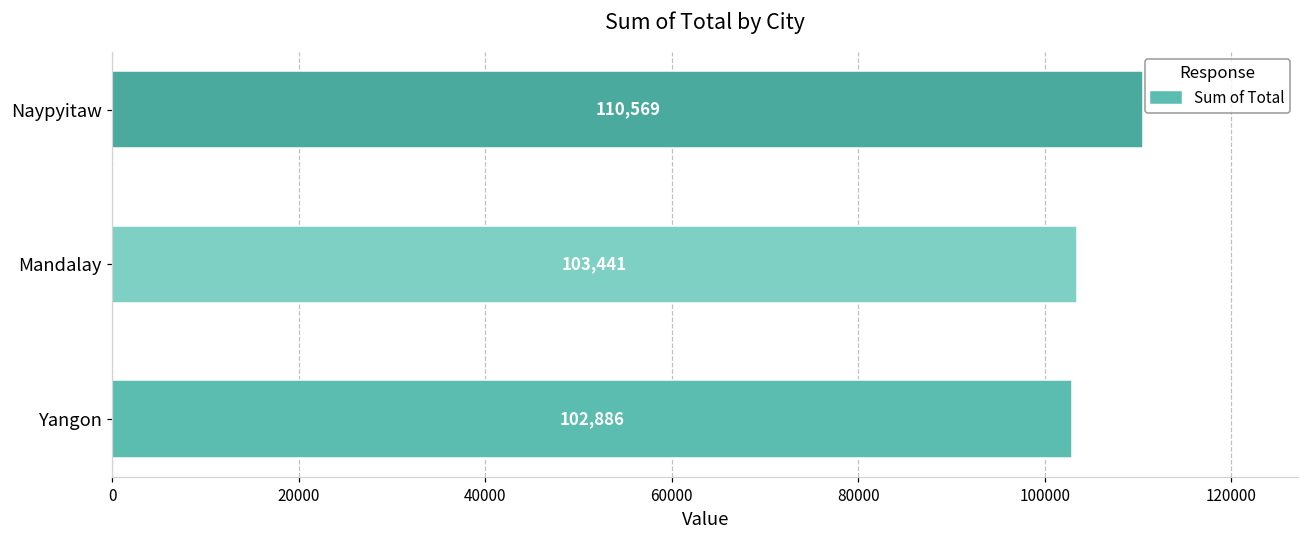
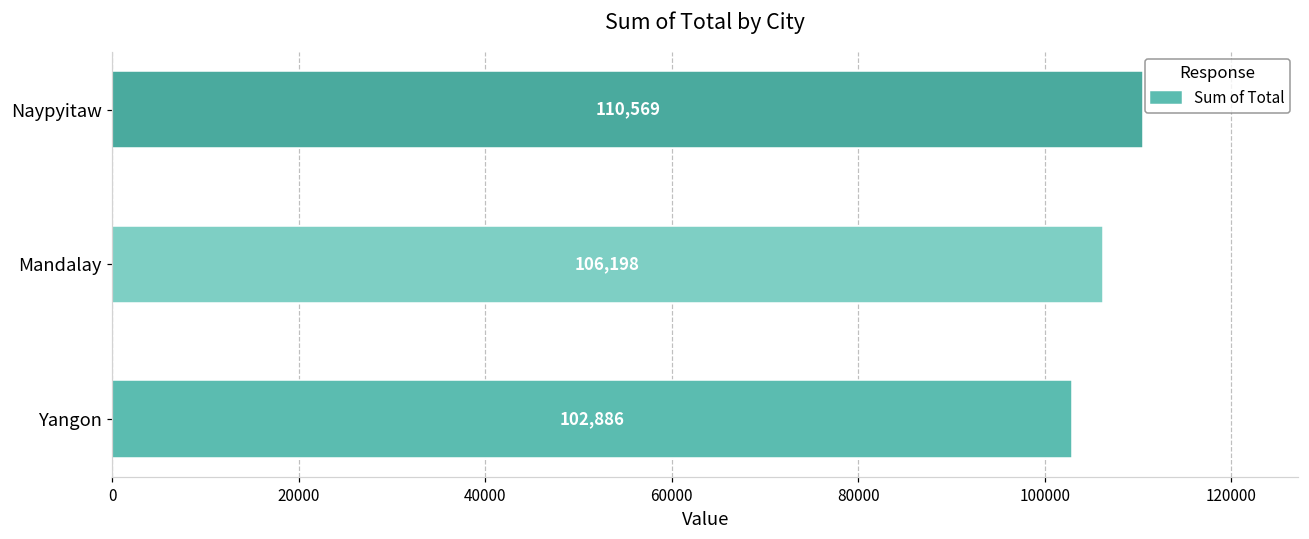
  {
    "Naypyitaw": "110,569",
-   "Mandalay": "103,441",
+   "Mandalay": "106,198",
    "Yangon": "102,886"
  }
